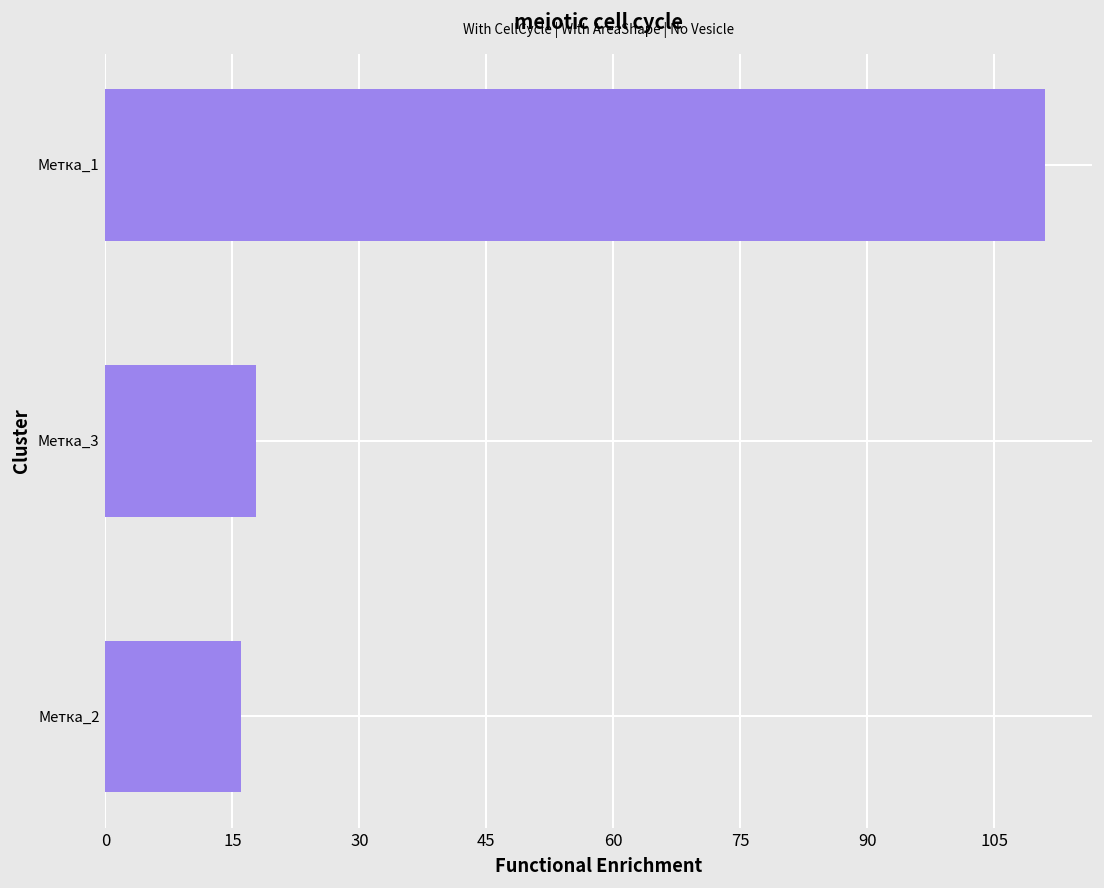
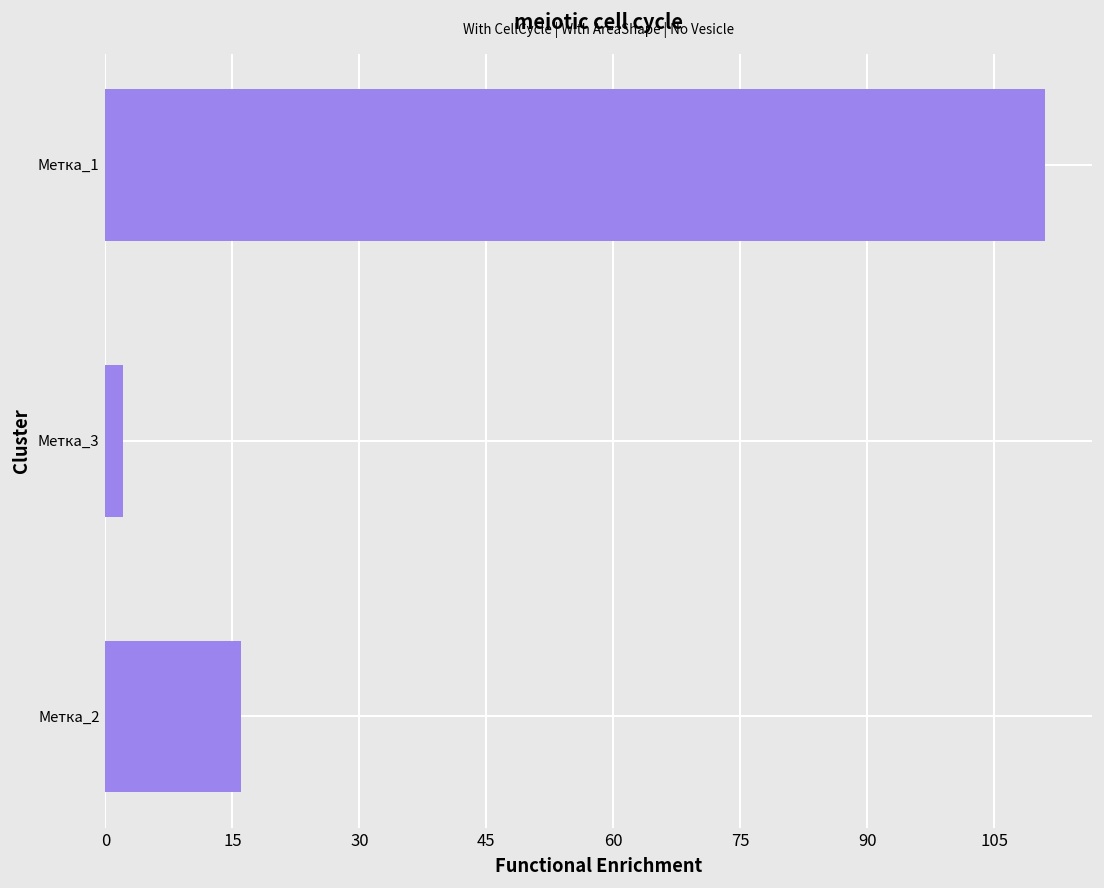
  {
    "Метка_1": 111,
-   "Метка_3": 18,
+   "Метка_3": 2,
    "Метка_2": 16
  }
